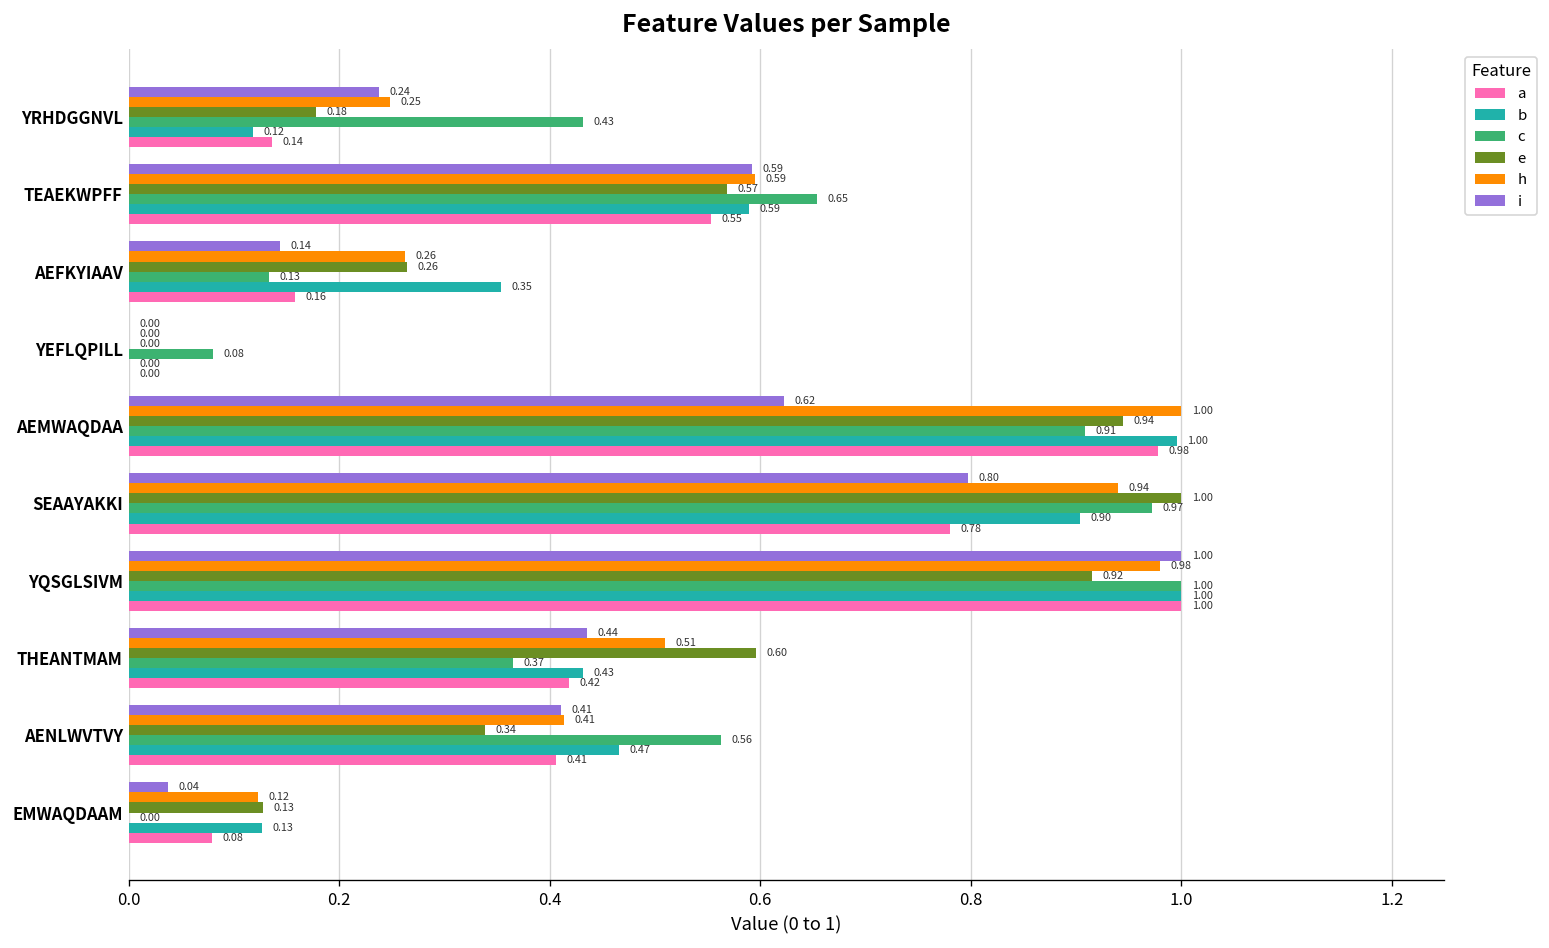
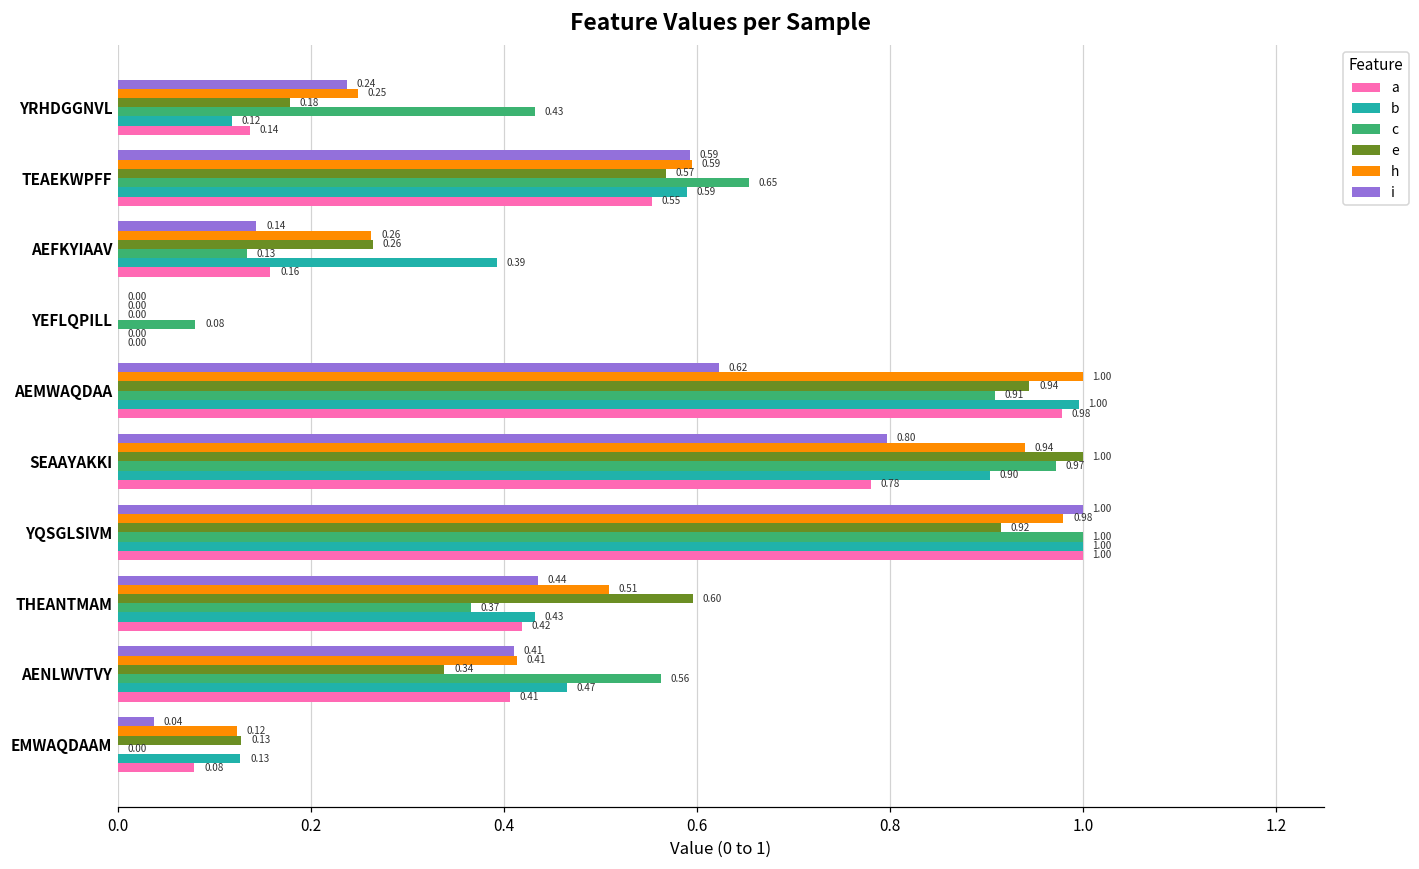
  {
    "a": {
      "YRHDGGNVL": 0.14,
      "TEAEKWPFF": 0.55,
      "AEFKYIAAV": 0.16,
      "YEFLQPILL": 0.00,
      "AEMWAQDAA": 0.98,
      "SEAAYAKKI": 0.78,
      "YQSGLSIVM": 1.00,
      "THEANTMAM": 0.42,
      "AENLWVTVY": 0.41,
      "EMWAQDAAM": 0.08
    },
    "b": {
      "YRHDGGNVL": 0.12,
      "TEAEKWPFF": 0.59,
-     "AEFKYIAAV": 0.35,
+     "AEFKYIAAV": 0.39,
      "YEFLQPILL": 0.00,
      "AEMWAQDAA": 1.00,
      "SEAAYAKKI": 0.90,
      "YQSGLSIVM": 1.00,
      "THEANTMAM": 0.43,
      "AENLWVTVY": 0.47,
      "EMWAQDAAM": 0.13
    },
    "c": {
      "YRHDGGNVL": 0.43,
      "TEAEKWPFF": 0.65,
      "AEFKYIAAV": 0.13,
      "YEFLQPILL": 0.08,
      "AEMWAQDAA": 0.91,
      "SEAAYAKKI": 0.97,
      "YQSGLSIVM": 1.00,
      "THEANTMAM": 0.37,
      "AENLWVTVY": 0.56,
      "EMWAQDAAM": 0.00
    },
    "e": {
      "YRHDGGNVL": 0.18,
      "TEAEKWPFF": 0.57,
      "AEFKYIAAV": 0.26,
      "YEFLQPILL": 0.00,
      "AEMWAQDAA": 0.94,
      "SEAAYAKKI": 1.00,
      "YQSGLSIVM": 0.92,
      "THEANTMAM": 0.60,
      "AENLWVTVY": 0.34,
      "EMWAQDAAM": 0.13
    },
    "h": {
      "YRHDGGNVL": 0.25,
      "TEAEKWPFF": 0.59,
      "YEFLQPILL": 0.00,
      "AEMWAQDAA": 1.00,
      "SEAAYAKKI": 0.94,
      "YQSGLSIVM": 0.98,
      "THEANTMAM": 0.51,
      "AENLWVTVY": 0.41,
      "EMWAQDAAM": 0.12
    },
    "i": {
      "YRHDGGNVL": 0.24,
      "AEFKYIAAV": 0.14,
      "YEFLQPILL": 0.00,
      "AEMWAQDAA": 0.62,
      "SEAAYAKKI": 0.80,
      "YQSGLSIVM": 1.00,
      "THEANTMAM": 0.44,
      "EMWAQDAAM": 0.04
    }
  }
